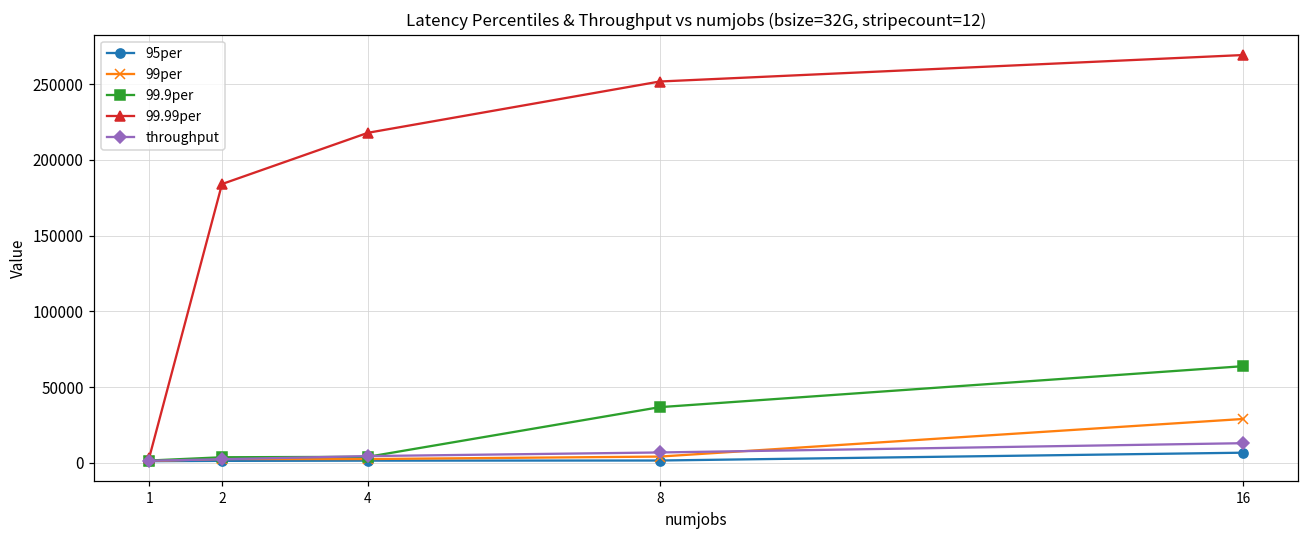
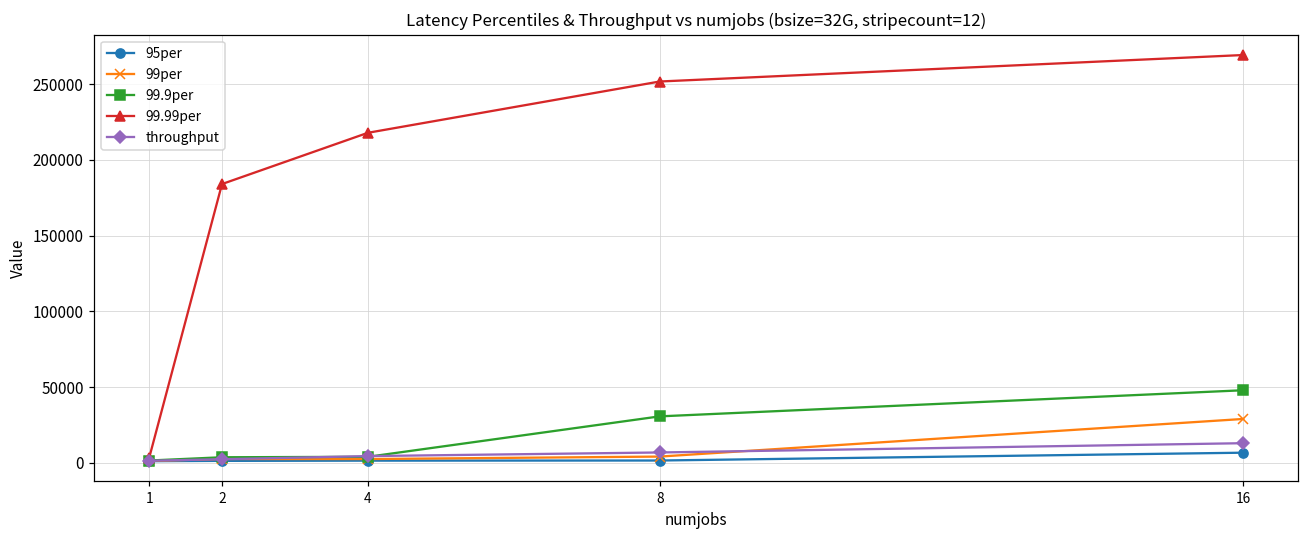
  {
    "95per": {
      "8": 2000,
      "16": 7000
    },
    "99per": {
      "8": 4000,
      "16": 29000
    },
    "99.9per": {
-     "8": 37000,
-     "16": 64000
+     "8": 31000,
+     "16": 48000
    },
    "99.99per": {
      "2": 184000,
      "4": 218000,
      "8": 252000,
      "16": 269000
    },
    "throughput": {
      "8": 7000,
      "16": 13000
    }
  }
